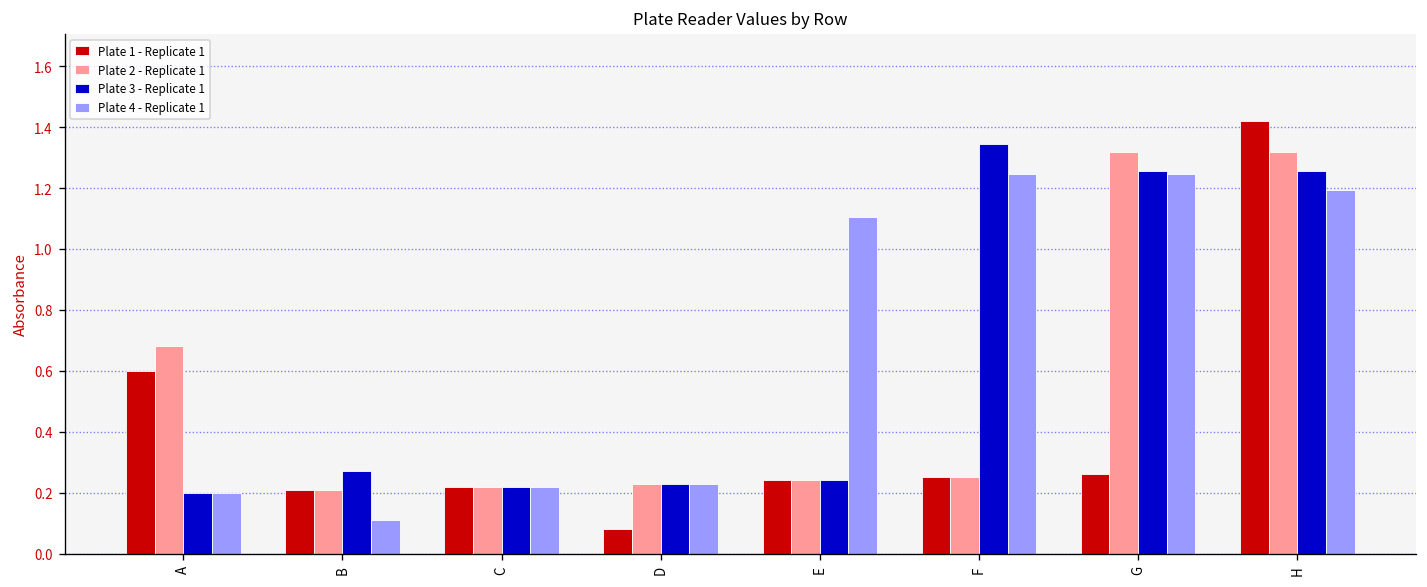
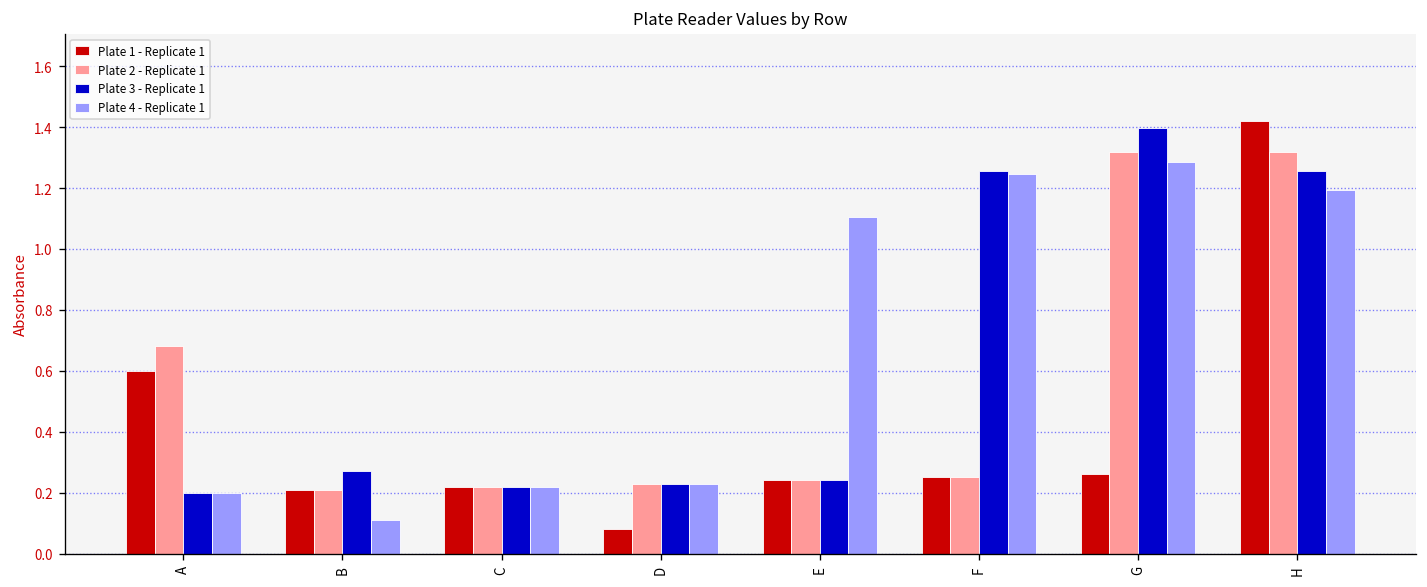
  {
    "Plate 1 - Replicate 1": {
      "A": 0.60,
      "B": 0.21,
      "C": 0.22,
      "D": 0.08,
      "E": 0.24,
      "F": 0.25,
      "G": 0.26,
      "H": 1.42
    },
    "Plate 2 - Replicate 1": {
      "A": 0.68,
      "B": 0.21,
      "C": 0.22,
      "D": 0.23,
      "E": 0.24,
      "F": 0.25,
      "G": 1.32,
      "H": 1.32
    },
    "Plate 3 - Replicate 1": {
      "A": 0.20,
      "B": 0.27,
      "C": 0.22,
      "D": 0.23,
      "E": 0.24,
-     "F": 1.35,
-     "G": 1.26,
+     "F": 1.26,
+     "G": 1.40,
      "H": 1.26
    },
    "Plate 4 - Replicate 1": {
      "A": 0.20,
      "B": 0.11,
      "C": 0.22,
      "D": 0.23,
      "E": 1.11,
      "F": 1.25,
-     "G": 1.25,
+     "G": 1.29,
      "H": 1.19
    }
  }
